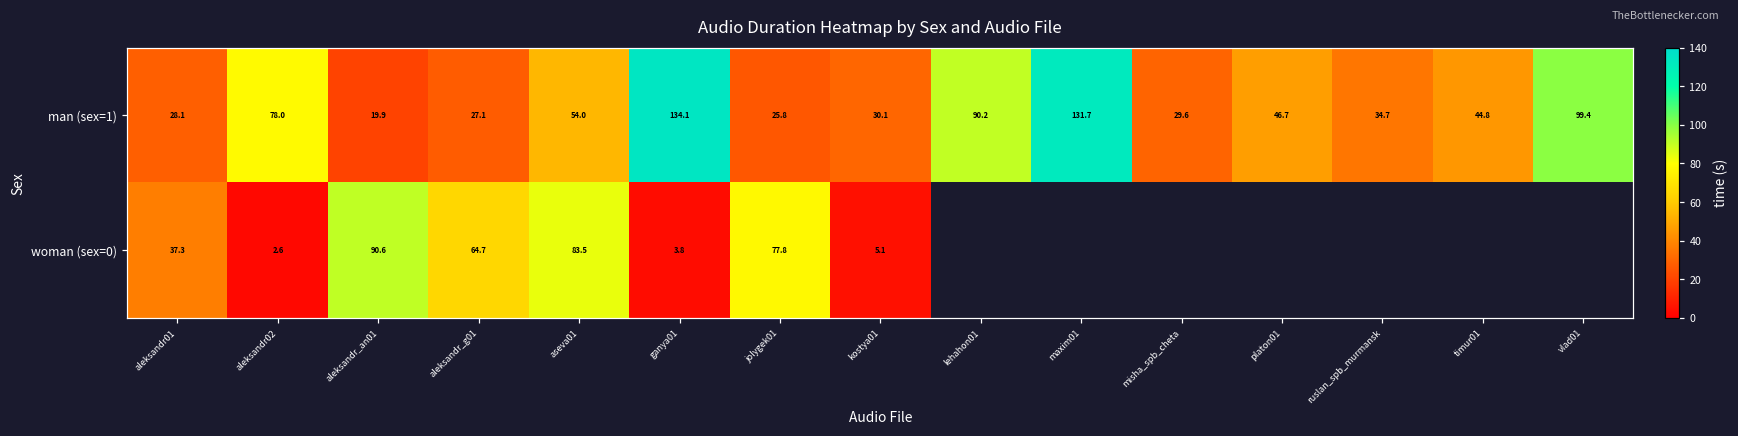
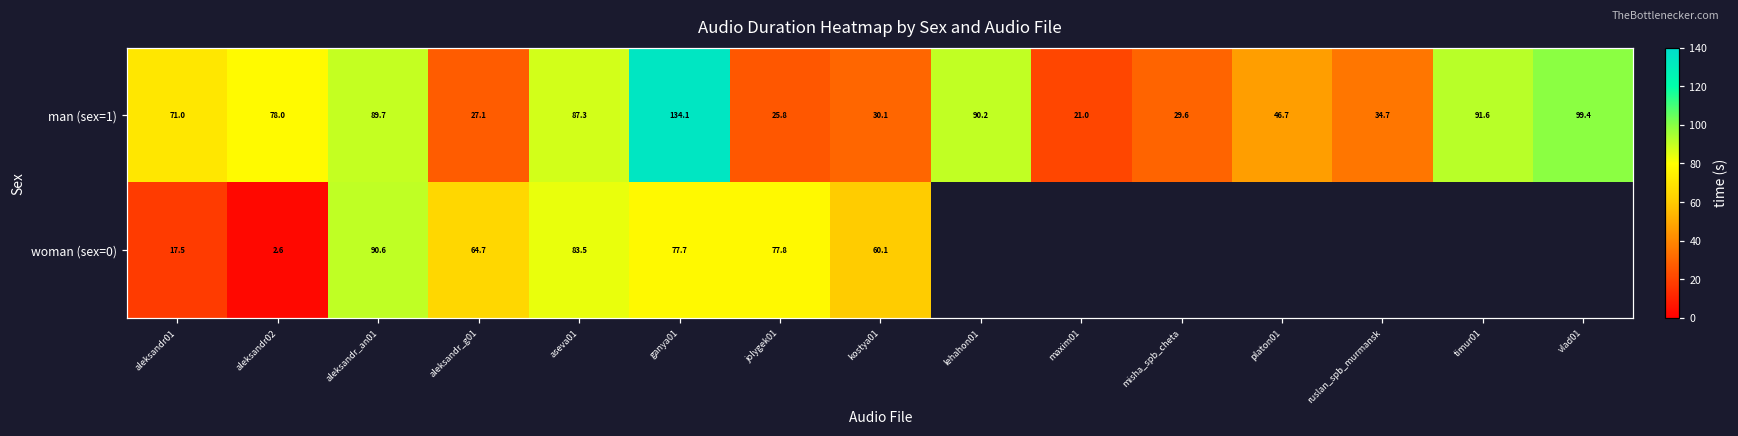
  {
    "man (sex=1)": {
-     "aleksandr01": 28.1,
+     "aleksandr01": 71.0,
      "aleksandr02": 78.0,
-     "aleksandr_an01": 19.9,
+     "aleksandr_an01": 89.7,
      "aleksandr_g01": 27.1,
-     "aseva01": 54.0,
+     "aseva01": 87.3,
      "ganya01": 134.1,
      "jolygek01": 25.8,
      "kostya01": 30.1,
      "lehahon01": 90.2,
-     "maxim01": 131.7,
+     "maxim01": 21.0,
      "misha_spb_cheta": 29.6,
      "platon01": 46.7,
      "ruslan_spb_murmansk": 34.7,
-     "timur01": 44.8,
+     "timur01": 91.6,
      "vlad01": 99.4
    },
    "woman (sex=0)": {
-     "aleksandr01": 37.3,
+     "aleksandr01": 17.5,
      "aleksandr02": 2.6,
      "aleksandr_an01": 90.6,
      "aleksandr_g01": 64.7,
      "aseva01": 83.5,
-     "ganya01": 3.8,
+     "ganya01": 77.7,
      "jolygek01": 77.8,
-     "kostya01": 5.1
+     "kostya01": 60.1
    }
  }
